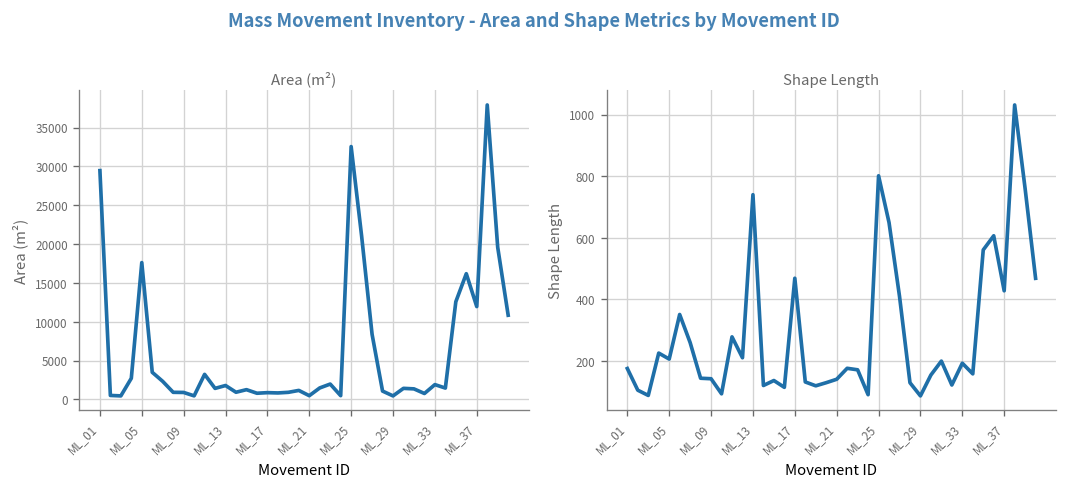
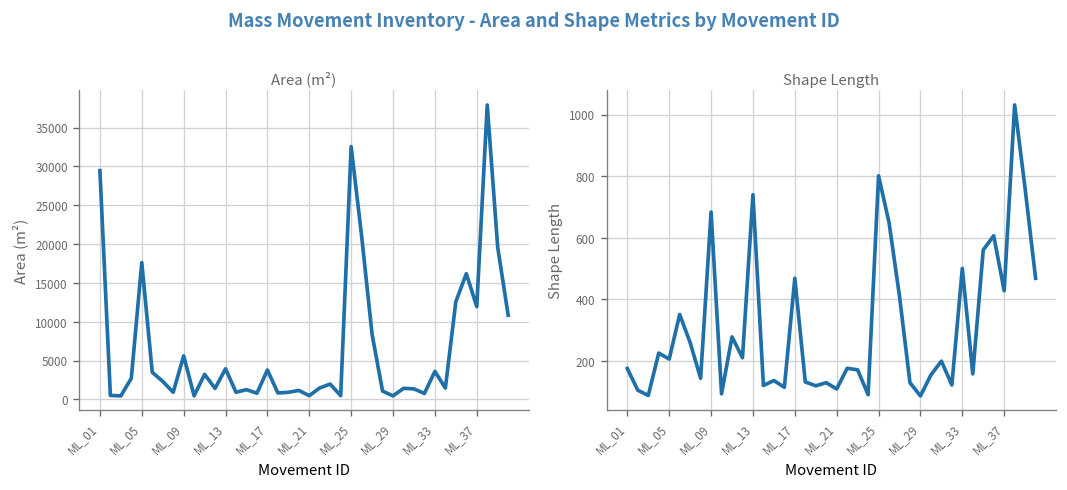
  {
    "Area (m²)": {
      "ML_01": 29000,
      "ML_05": 18000,
-     "ML_09": 1000,
-     "ML_13": 2000,
-     "ML_17": 1000,
+     "ML_09": 6000,
+     "ML_13": 4000,
+     "ML_17": 4000,
      "ML_21": 0,
      "ML_25": 33000,
      "ML_29": 0,
-     "ML_33": 2000,
+     "ML_33": 4000,
      "ML_37": 12000
    },
    "Shape Length": {
      "ML_01": 180,
      "ML_05": 210,
-     "ML_09": 140,
+     "ML_09": 680,
      "ML_13": 740,
      "ML_17": 470,
-     "ML_21": 140,
+     "ML_21": 110,
      "ML_25": 800,
      "ML_29": 90,
-     "ML_33": 190,
+     "ML_33": 500,
      "ML_37": 430
    }
  }
